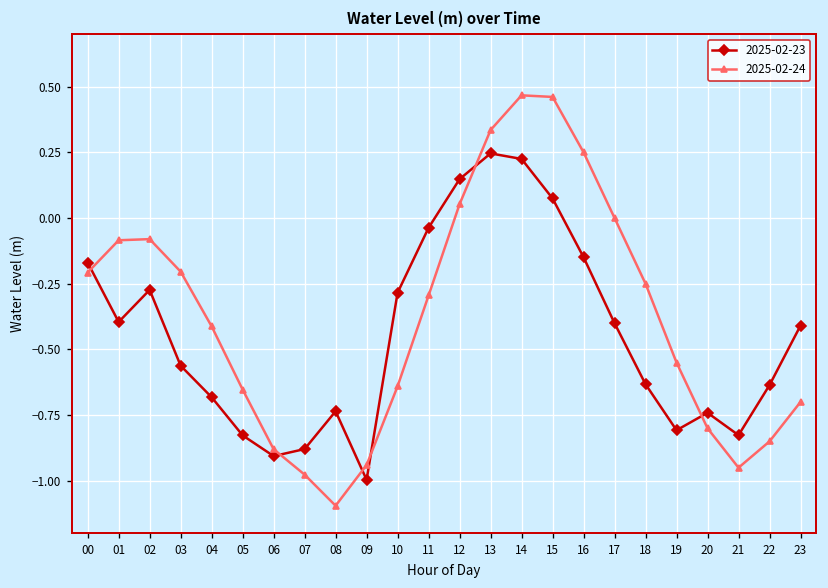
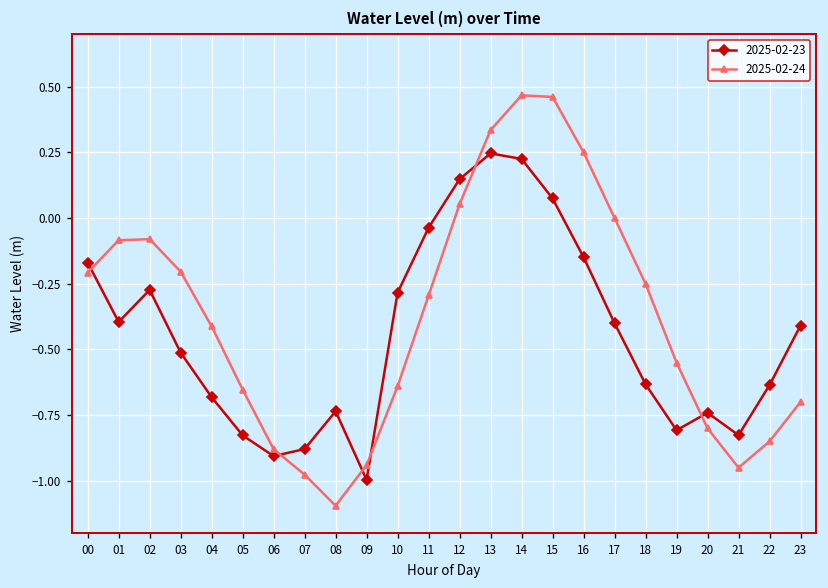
  {
    "2025-02-23": {
      "00": -0.17,
      "01": -0.40,
      "02": -0.27,
-     "03": -0.56,
+     "03": -0.51,
      "04": -0.68,
      "05": -0.83,
      "06": -0.91,
      "07": -0.88,
      "08": -0.74,
      "09": -1.00,
      "10": -0.28,
      "11": -0.04,
      "12": 0.15,
      "13": 0.25,
      "14": 0.22,
      "15": 0.07,
      "16": -0.15,
      "17": -0.40,
      "18": -0.63,
      "19": -0.81,
      "20": -0.74,
      "21": -0.83,
      "22": -0.64,
      "23": -0.41
    },
    "2025-02-24": {
      "00": -0.21,
      "01": -0.08,
      "02": -0.08,
      "03": -0.20,
      "04": -0.41,
      "05": -0.65,
      "06": -0.88,
      "07": -0.98,
      "08": -1.09,
      "09": -0.94,
      "10": -0.64,
      "11": -0.29,
      "12": 0.05,
      "13": 0.33,
      "14": 0.47,
      "15": 0.46,
      "16": 0.25,
      "17": 0.00,
      "18": -0.25,
      "19": -0.55,
      "20": -0.80,
      "21": -0.95,
      "22": -0.85,
      "23": -0.70
    }
  }
